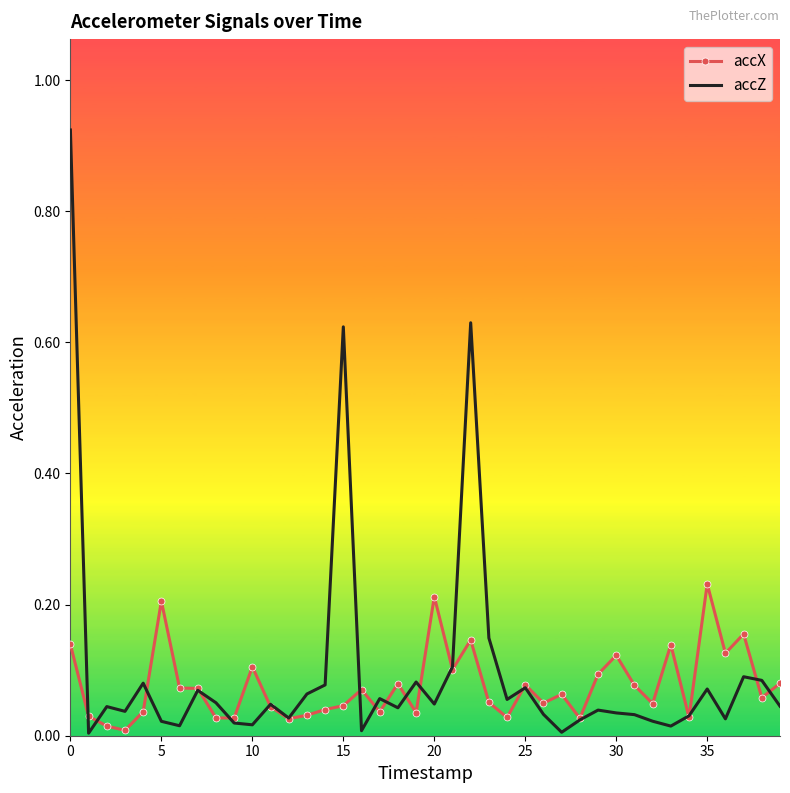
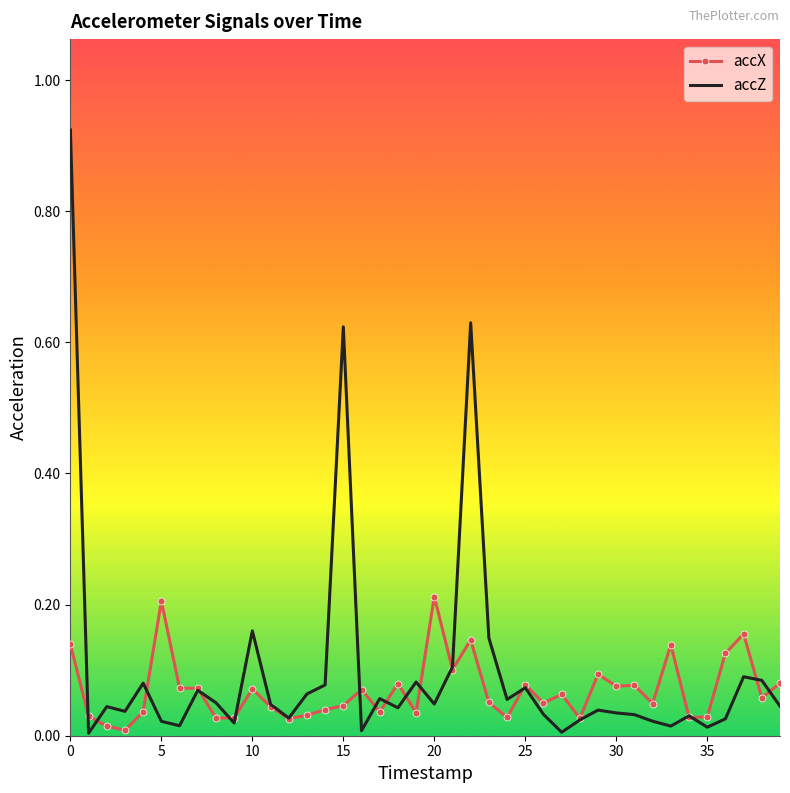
  {
    "accX": {
      "0": 0.14,
      "5": 0.21,
-     "10": 0.11,
+     "10": 0.07,
      "15": 0.05,
      "20": 0.21,
      "25": 0.08,
-     "30": 0.12,
-     "35": 0.23
+     "30": 0.08,
+     "35": 0.03
    },
    "accZ": {
      "0": 0.92,
      "5": 0.02,
-     "10": 0.02,
+     "10": 0.16,
      "15": 0.62,
      "20": 0.05,
      "25": 0.07,
      "30": 0.03,
-     "35": 0.07
+     "35": 0.01
    }
  }
